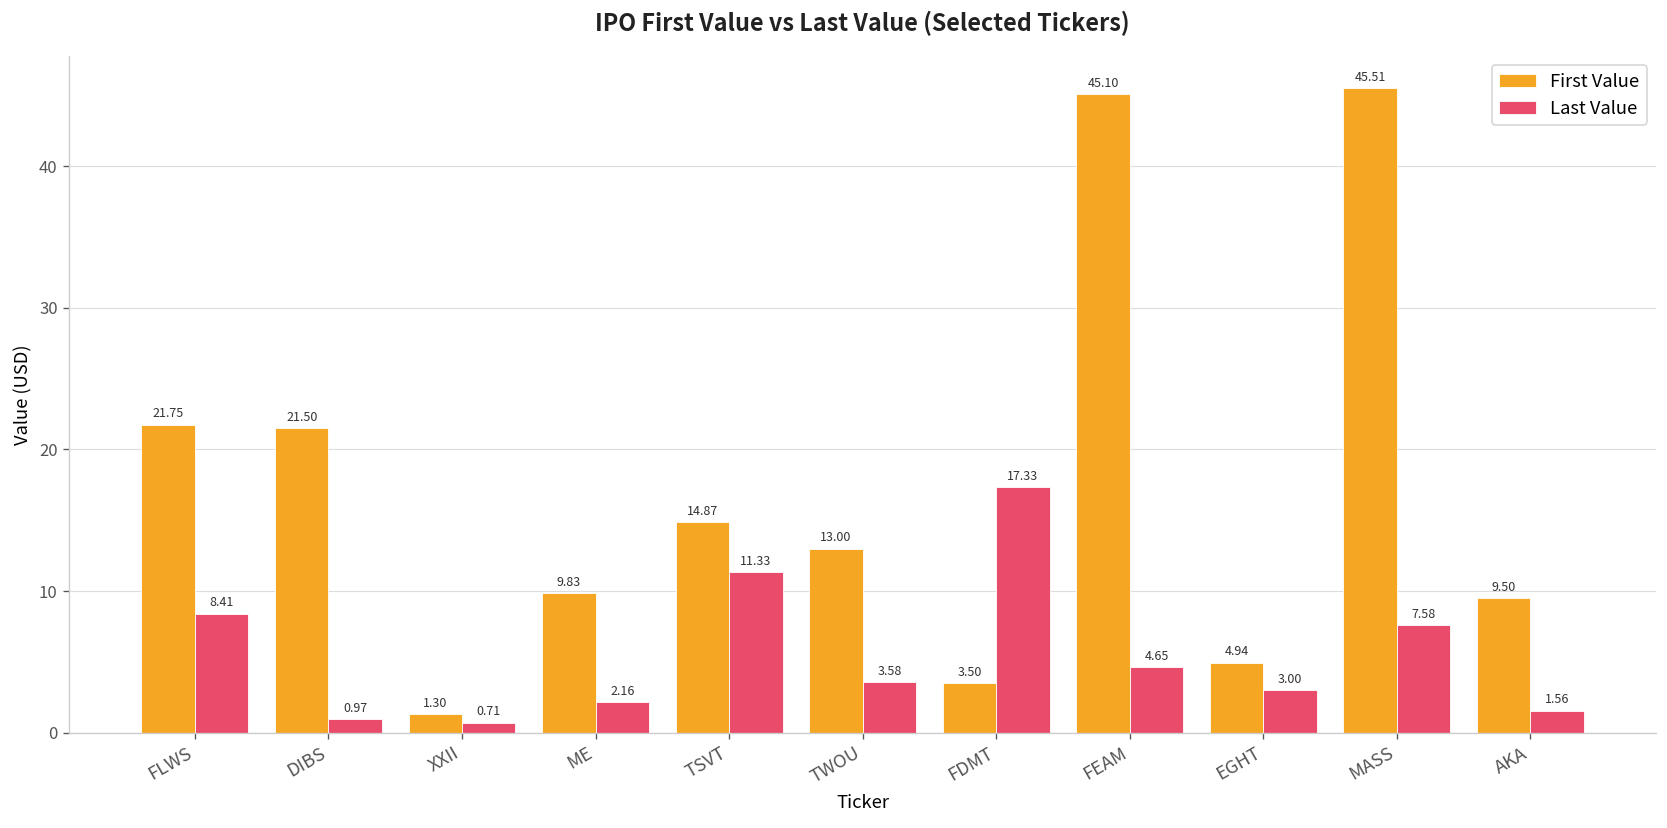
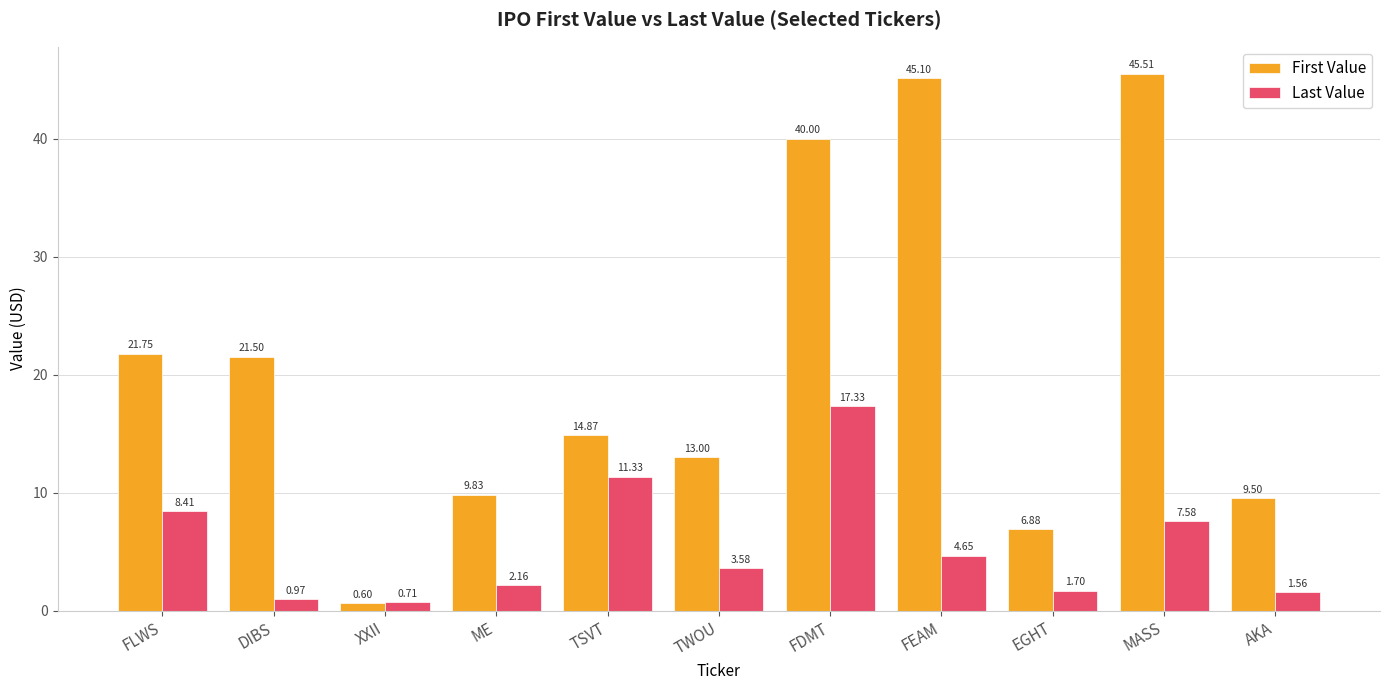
  {
    "First Value": {
      "FLWS": 21.75,
      "DIBS": 21.50,
-     "XXII": 1.30,
+     "XXII": 0.60,
      "ME": 9.83,
      "TSVT": 14.87,
      "TWOU": 13.00,
-     "FDMT": 3.50,
+     "FDMT": 40.00,
      "FEAM": 45.10,
-     "EGHT": 4.94,
+     "EGHT": 6.88,
      "MASS": 45.51,
      "AKA": 9.50
    },
    "Last Value": {
      "FLWS": 8.41,
      "DIBS": 0.97,
      "XXII": 0.71,
      "ME": 2.16,
      "TSVT": 11.33,
      "TWOU": 3.58,
      "FDMT": 17.33,
      "FEAM": 4.65,
-     "EGHT": 3.00,
+     "EGHT": 1.70,
      "MASS": 7.58,
      "AKA": 1.56
    }
  }
